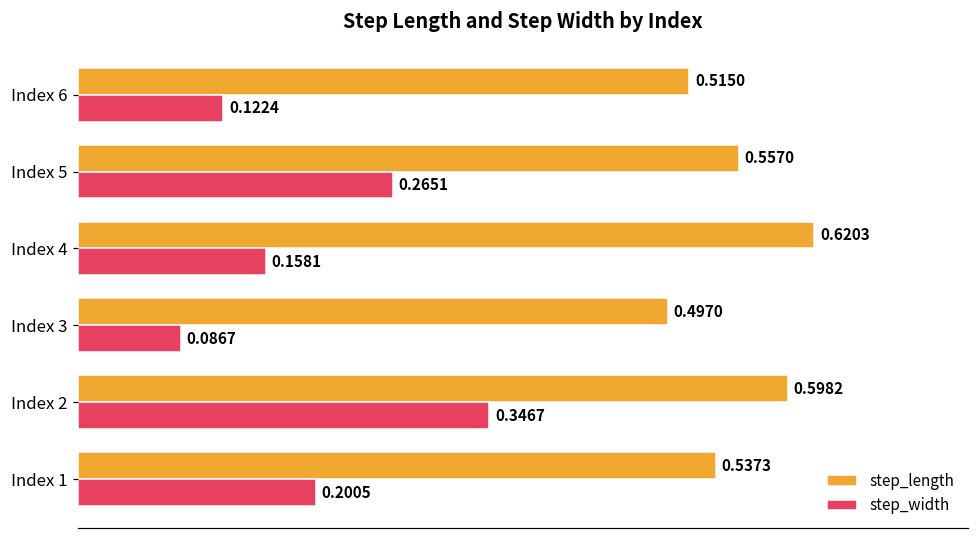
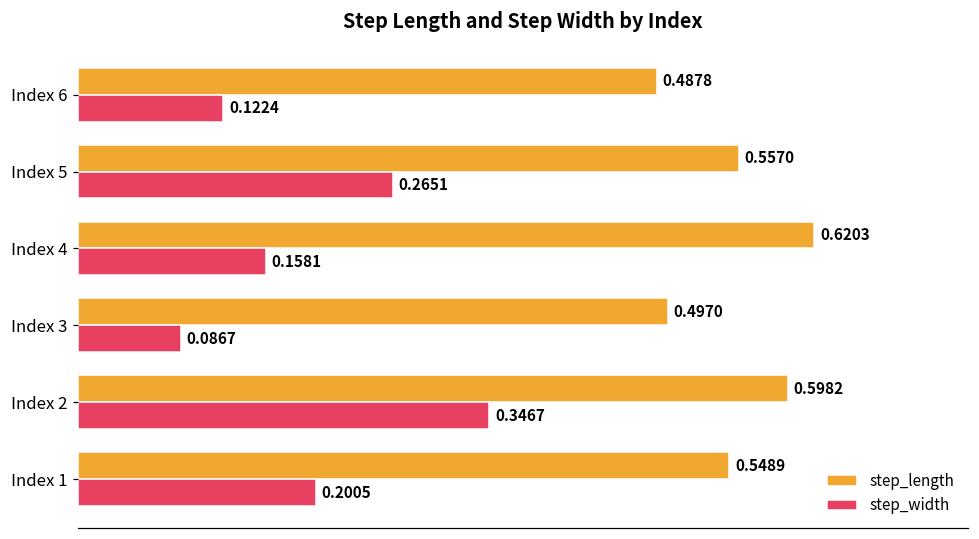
  {
    "step_length": {
-     "Index 6": 0.5150,
+     "Index 6": 0.4878,
      "Index 5": 0.5570,
      "Index 4": 0.6203,
      "Index 3": 0.4970,
      "Index 2": 0.5982,
-     "Index 1": 0.5373
+     "Index 1": 0.5489
    },
    "step_width": {
      "Index 6": 0.1224,
      "Index 5": 0.2651,
      "Index 4": 0.1581,
      "Index 3": 0.0867,
      "Index 2": 0.3467,
      "Index 1": 0.2005
    }
  }
